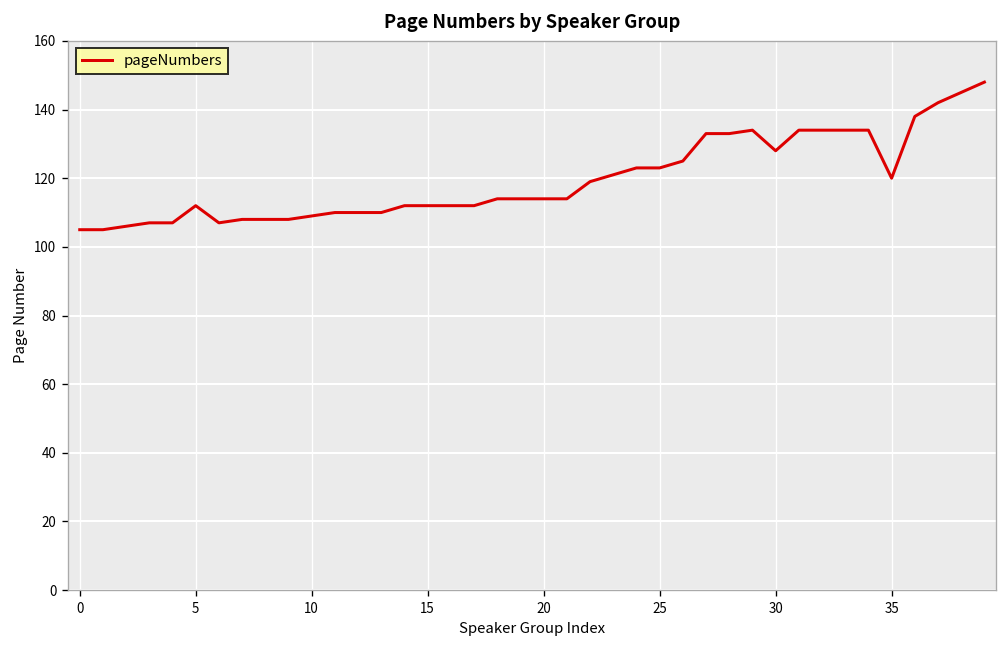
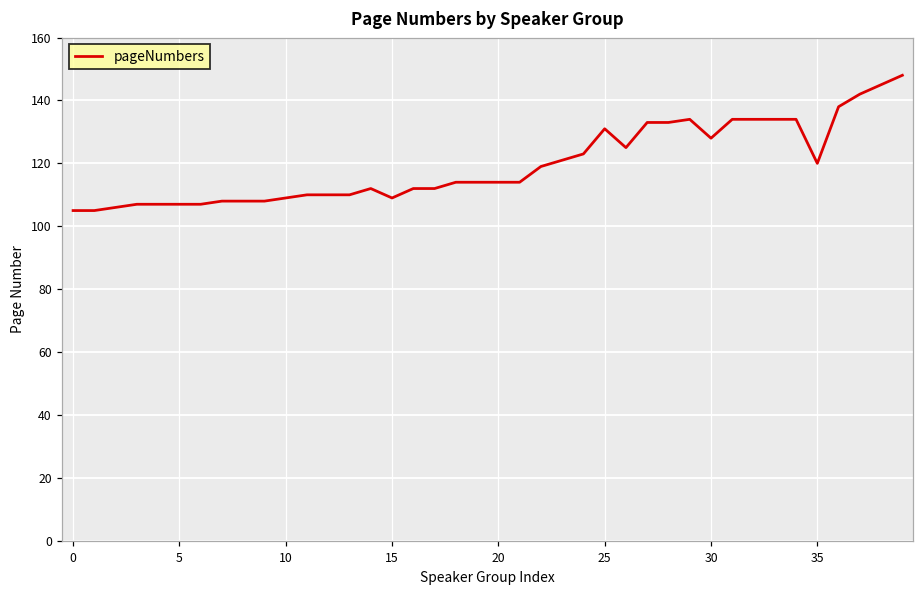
  {
    "0": 105,
-   "5": 112,
+   "5": 107,
    "10": 109,
-   "15": 112,
+   "15": 109,
    "20": 114,
-   "25": 123,
+   "25": 131,
    "30": 128,
    "35": 120
  }
